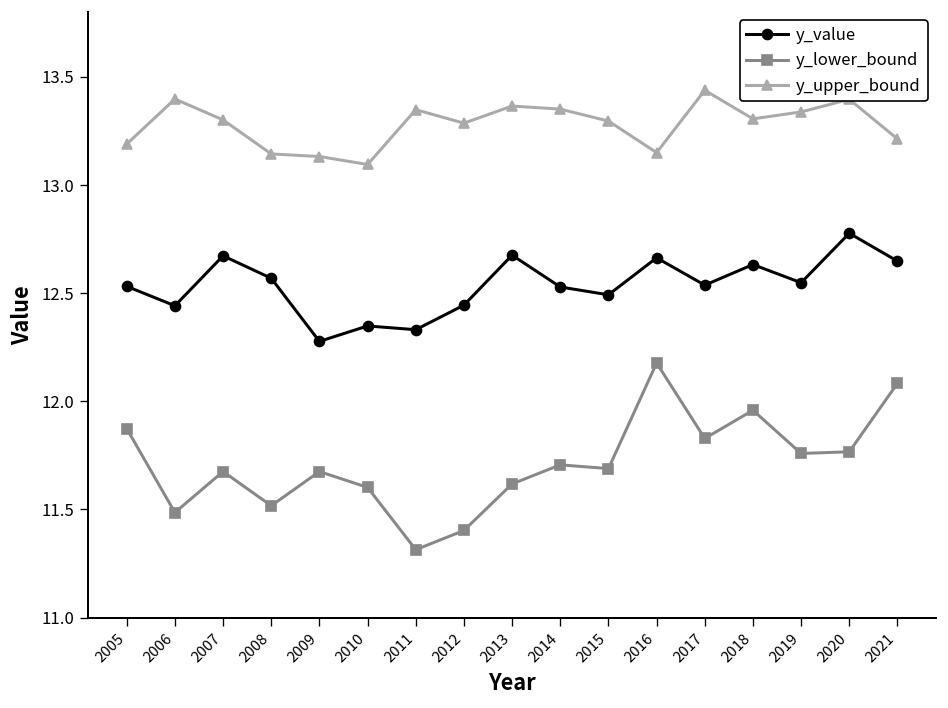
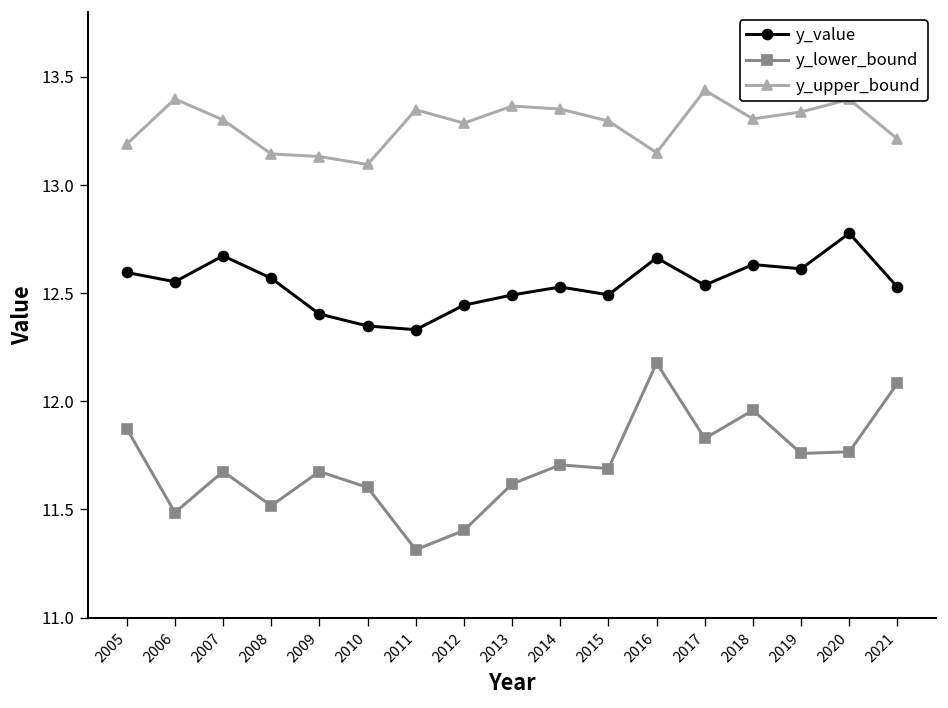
  {
    "y_value": {
-     "2005": 12.53,
-     "2006": 12.44,
+     "2005": 12.60,
+     "2006": 12.55,
      "2007": 12.67,
      "2008": 12.57,
-     "2009": 12.28,
+     "2009": 12.40,
      "2010": 12.35,
      "2011": 12.33,
      "2012": 12.44,
-     "2013": 12.68,
+     "2013": 12.49,
      "2014": 12.53,
      "2015": 12.49,
      "2016": 12.66,
      "2017": 12.54,
      "2018": 12.63,
-     "2019": 12.55,
+     "2019": 12.61,
      "2020": 12.78,
-     "2021": 12.65
+     "2021": 12.53
    }
  }
